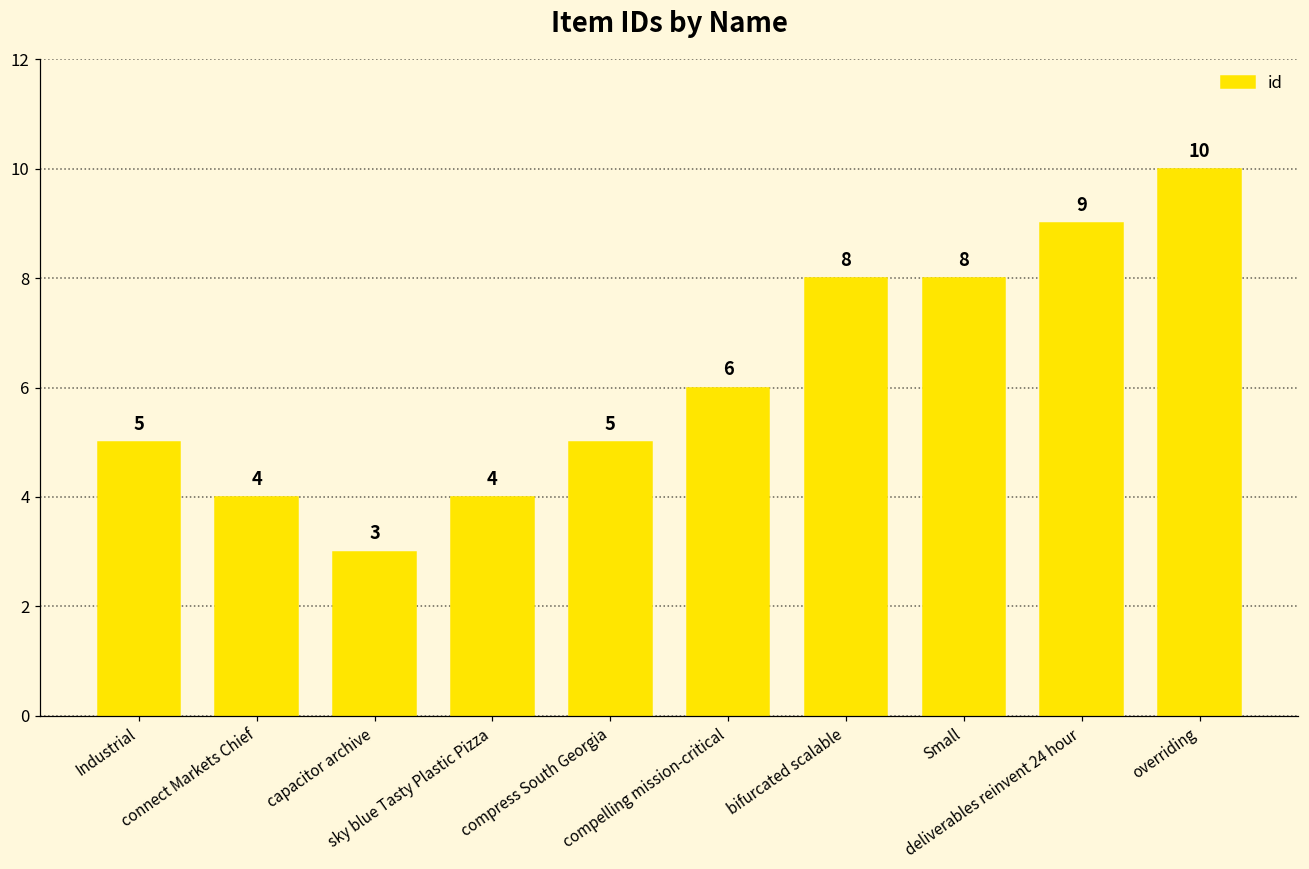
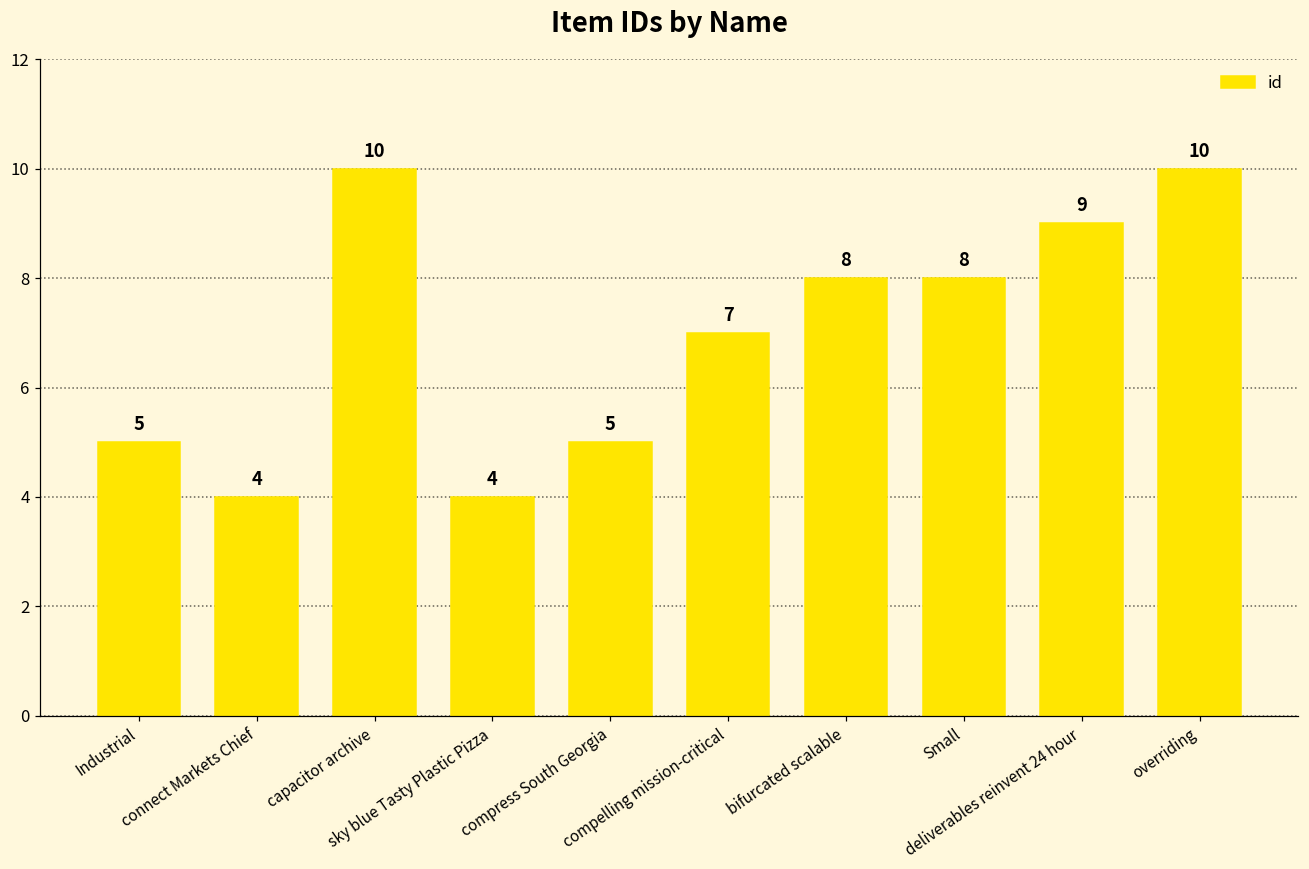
  {
    "Industrial": 5,
    "connect Markets Chief": 4,
-   "capacitor archive": 3,
+   "capacitor archive": 10,
    "sky blue Tasty Plastic Pizza": 4,
    "compress South Georgia": 5,
-   "compelling mission-critical": 6,
+   "compelling mission-critical": 7,
    "bifurcated scalable": 8,
    "Small": 8,
    "deliverables reinvent 24 hour": 9,
    "overriding": 10
  }
